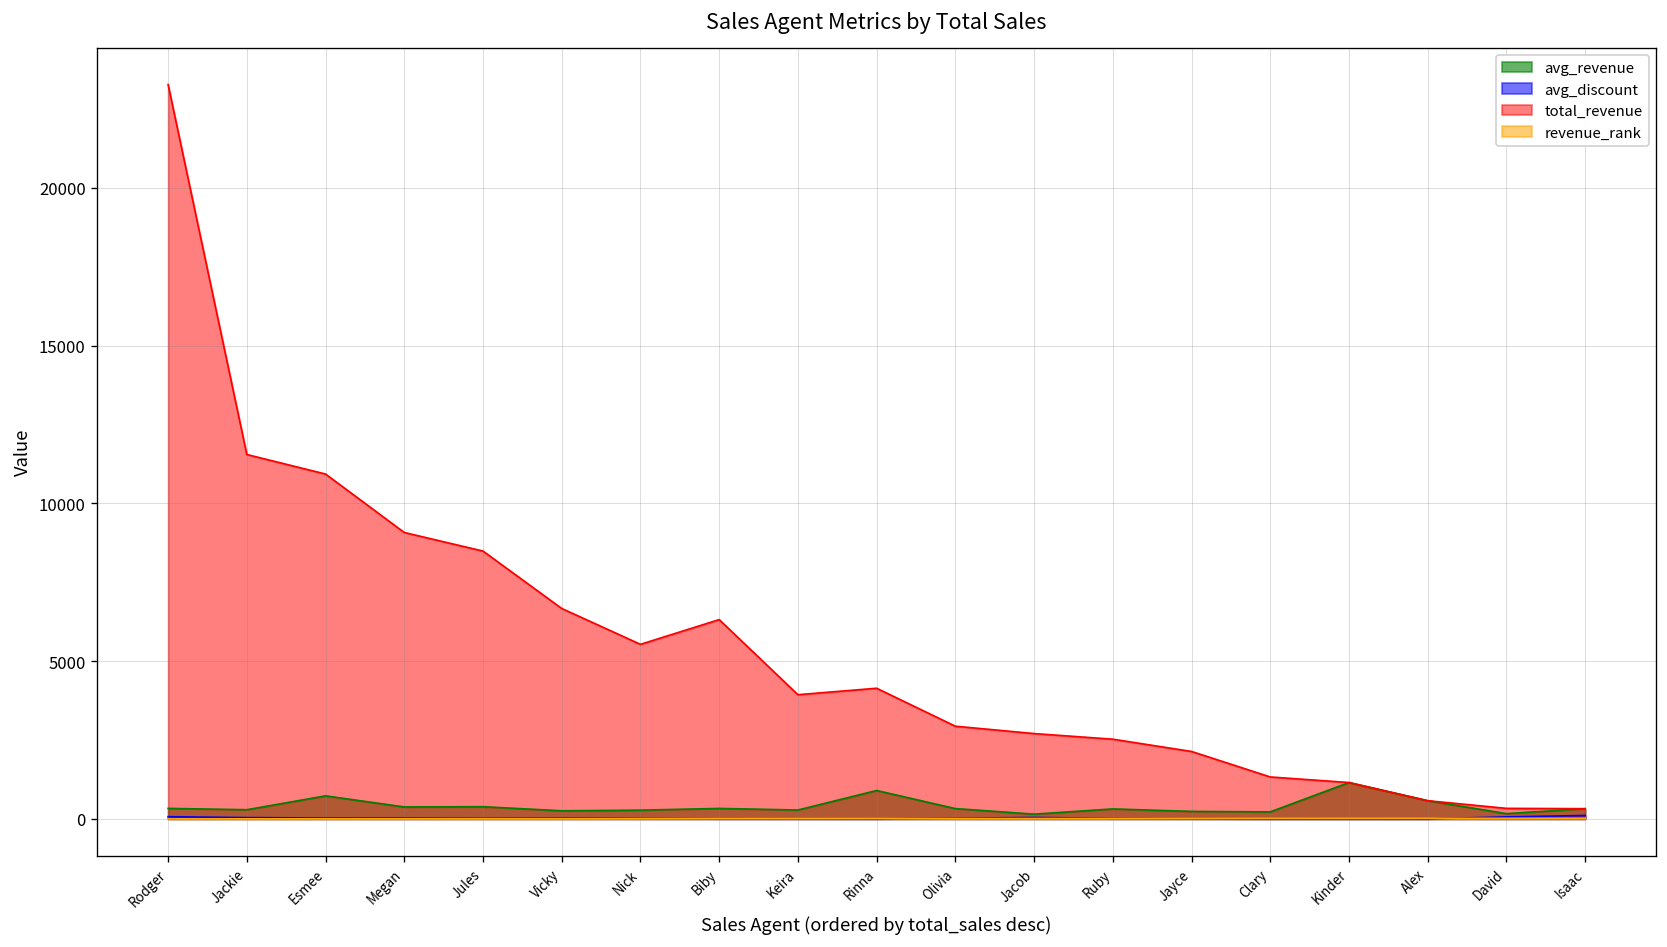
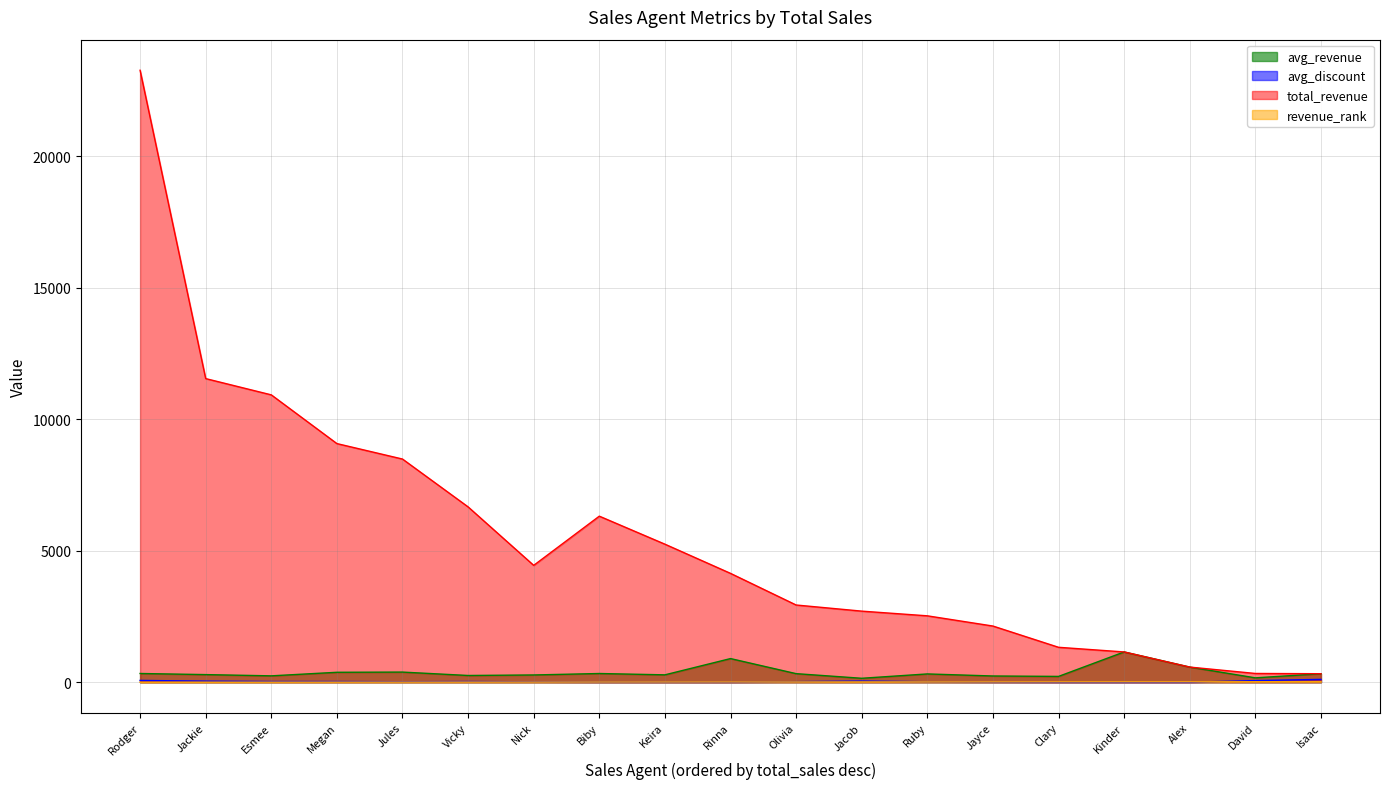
  {
    "avg_revenue": {
      "Rodger": 300,
      "Jackie": 300,
-     "Esmee": 700,
+     "Esmee": 200,
      "Megan": 400,
      "Jules": 400,
      "Vicky": 300,
      "Nick": 300,
      "Biby": 300,
      "Keira": 300,
      "Rinna": 900,
      "Olivia": 300,
      "Jacob": 200,
      "Ruby": 300,
      "Jayce": 200,
      "Clary": 200,
      "David": 200
    },
    "total_revenue": {
      "Rodger": 23300,
      "Jackie": 11500,
      "Esmee": 10900,
      "Megan": 9100,
      "Jules": 8500,
      "Vicky": 6700,
-     "Nick": 5500,
+     "Nick": 4400,
      "Biby": 6300,
-     "Keira": 3900,
+     "Keira": 5300,
      "Rinna": 4100,
      "Olivia": 2900,
      "Jacob": 2700,
      "Ruby": 2500,
      "Jayce": 2100,
      "Clary": 1300,
      "David": 300
    }
  }
